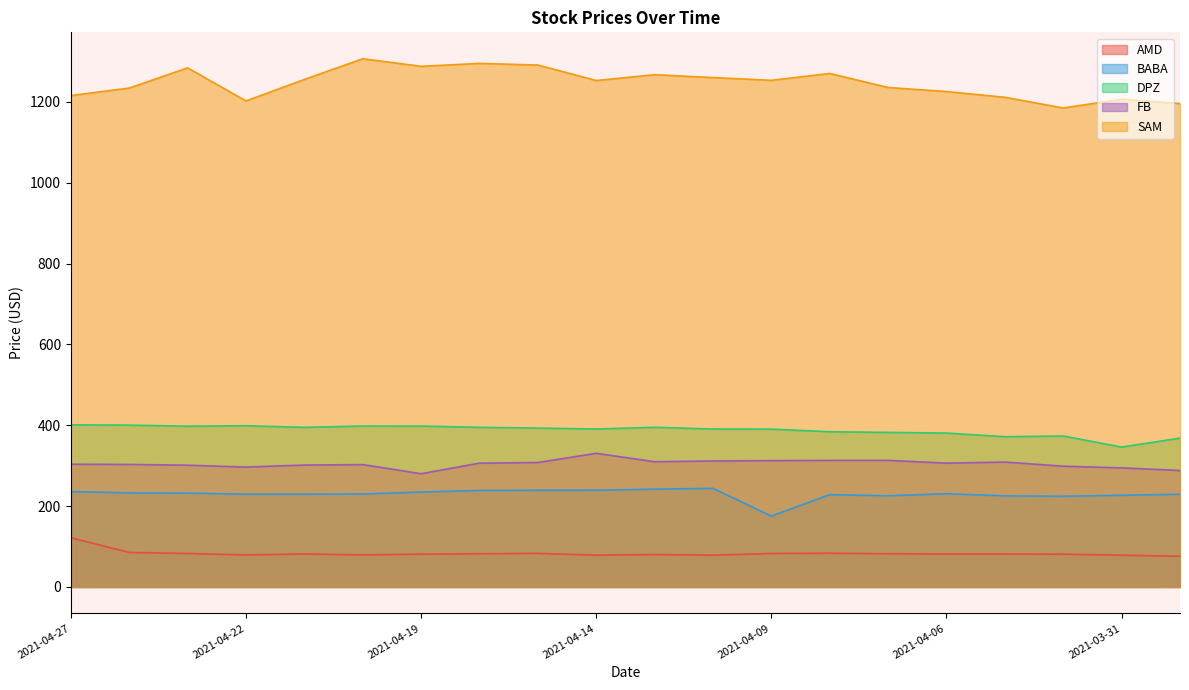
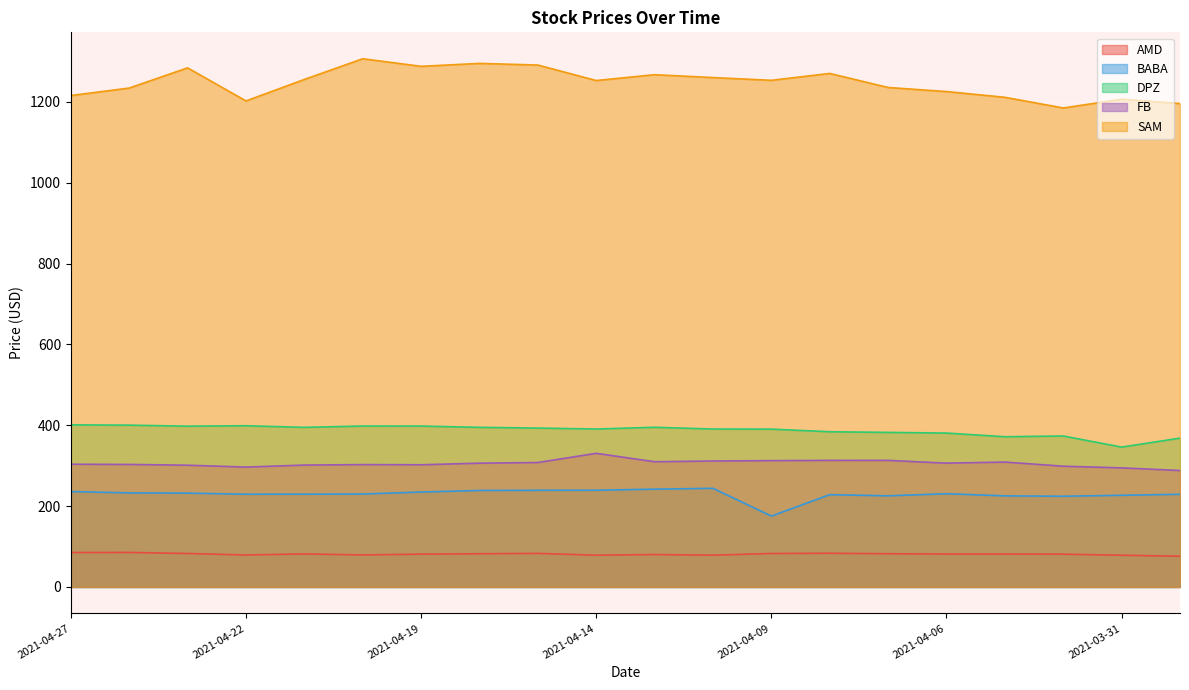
  {
    "AMD": {
-     "2021-04-27": 120,
+     "2021-04-27": 90,
      "2021-04-22": 80,
      "2021-04-19": 80,
      "2021-04-14": 80,
      "2021-04-09": 80,
      "2021-04-06": 80,
      "2021-03-31": 80
    },
    "BABA": {
      "2021-04-27": 240,
      "2021-04-22": 230,
      "2021-04-19": 230,
      "2021-04-14": 240,
      "2021-04-09": 180,
      "2021-04-06": 230,
      "2021-03-31": 230
    },
    "DPZ": {
      "2021-04-27": 400,
      "2021-04-22": 400,
      "2021-04-19": 400,
      "2021-04-14": 390,
      "2021-04-09": 390,
      "2021-04-06": 380,
      "2021-03-31": 350
    },
    "FB": {
      "2021-04-27": 300,
      "2021-04-22": 300,
-     "2021-04-19": 280,
+     "2021-04-19": 300,
      "2021-04-14": 330,
      "2021-04-09": 310,
      "2021-04-06": 310,
      "2021-03-31": 290
    },
    "SAM": {
      "2021-04-27": 1220,
      "2021-04-22": 1200,
      "2021-04-19": 1290,
      "2021-04-14": 1250,
      "2021-04-09": 1250,
      "2021-04-06": 1230
    }
  }
